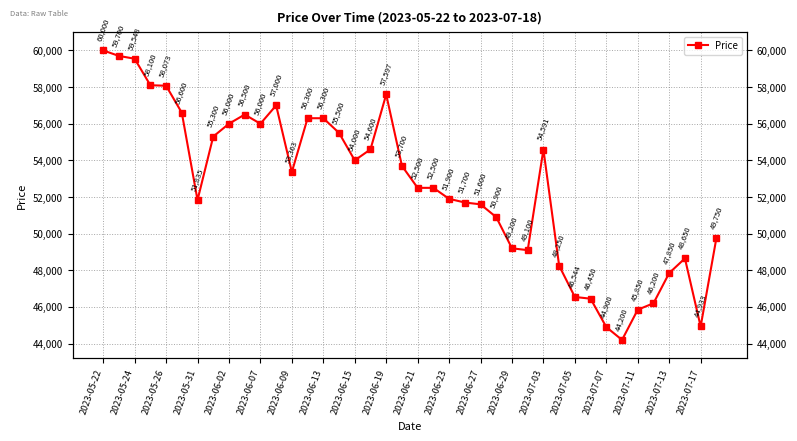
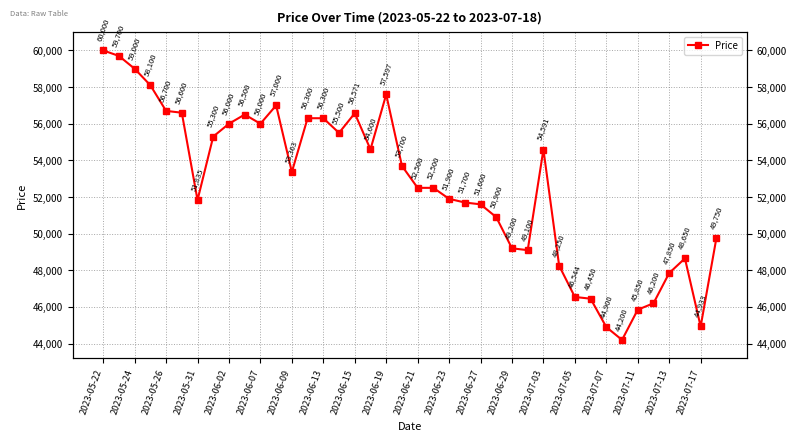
  {
    "2023-05-22": "60,000",
-   "2023-05-24": "59,548",
-   "2023-05-26": "58,073",
+   "2023-05-24": "59,000",
+   "2023-05-26": "56,700",
    "2023-05-31": "51,835",
    "2023-06-02": "56,000",
    "2023-06-07": "56,000",
    "2023-06-09": "53,363",
    "2023-06-13": "56,300",
-   "2023-06-15": "54,000",
+   "2023-06-15": "56,571",
    "2023-06-19": "57,597",
    "2023-06-21": "52,500",
    "2023-06-23": "51,900",
    "2023-06-27": "51,600",
    "2023-06-29": "49,200",
    "2023-07-03": "54,591",
    "2023-07-05": "46,544",
    "2023-07-07": "44,900",
    "2023-07-11": "45,850",
    "2023-07-13": "47,850",
    "2023-07-17": "44,933"
  }
